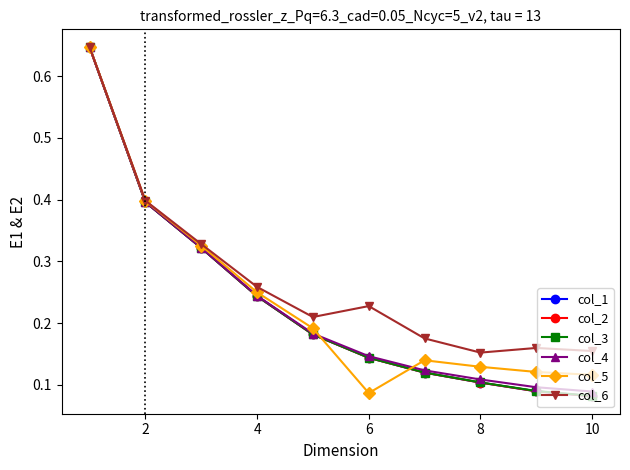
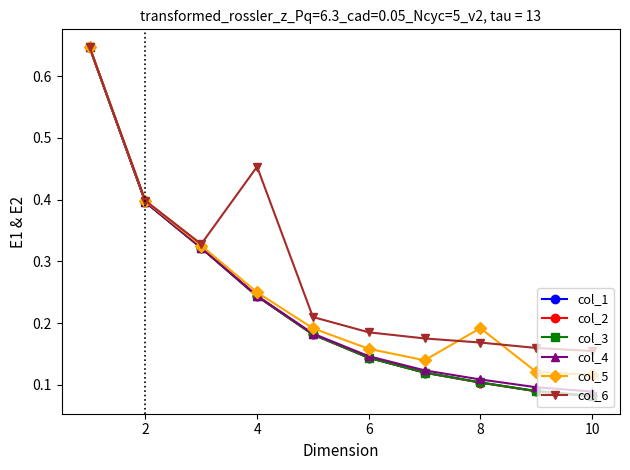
  {
    "col_4": {
      "8": 0.11
    },
    "col_5": {
      "4": 0.25,
-     "6": 0.09,
-     "8": 0.13
+     "6": 0.16,
+     "8": 0.19
    },
    "col_6": {
-     "4": 0.26,
-     "6": 0.23,
-     "8": 0.15
+     "4": 0.45,
+     "6": 0.18,
+     "8": 0.17
    }
  }
